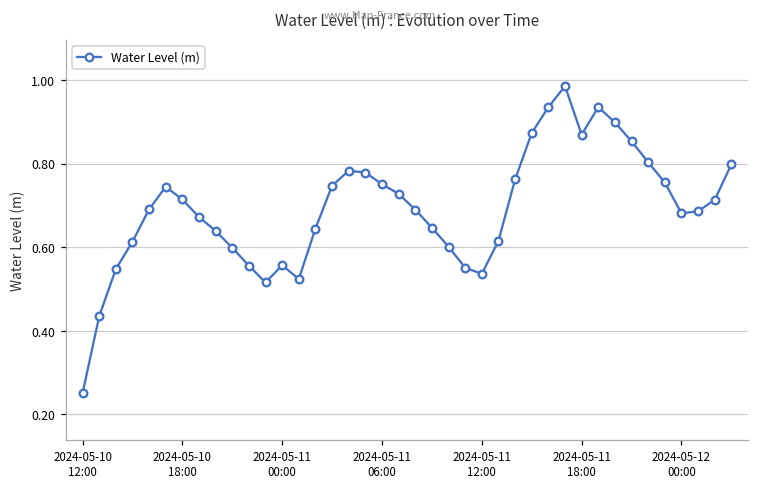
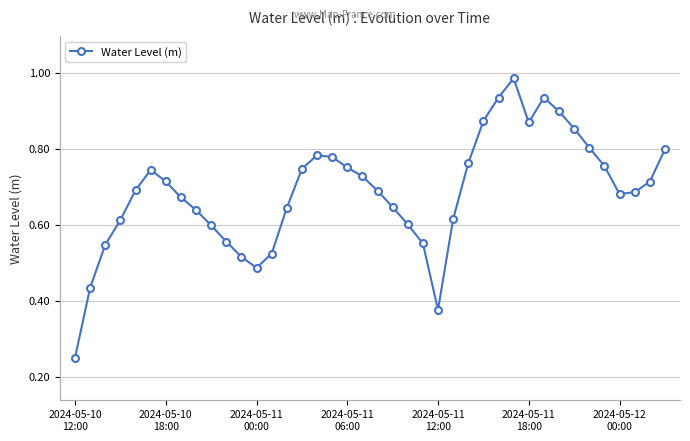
  {
    "2024-05-10 12:00": 0.25,
    "2024-05-10 18:00": 0.71,
-   "2024-05-11 00:00": 0.56,
+   "2024-05-11 00:00": 0.49,
    "2024-05-11 06:00": 0.75,
-   "2024-05-11 12:00": 0.54,
+   "2024-05-11 12:00": 0.38,
    "2024-05-11 18:00": 0.87,
    "2024-05-12 00:00": 0.68
  }
